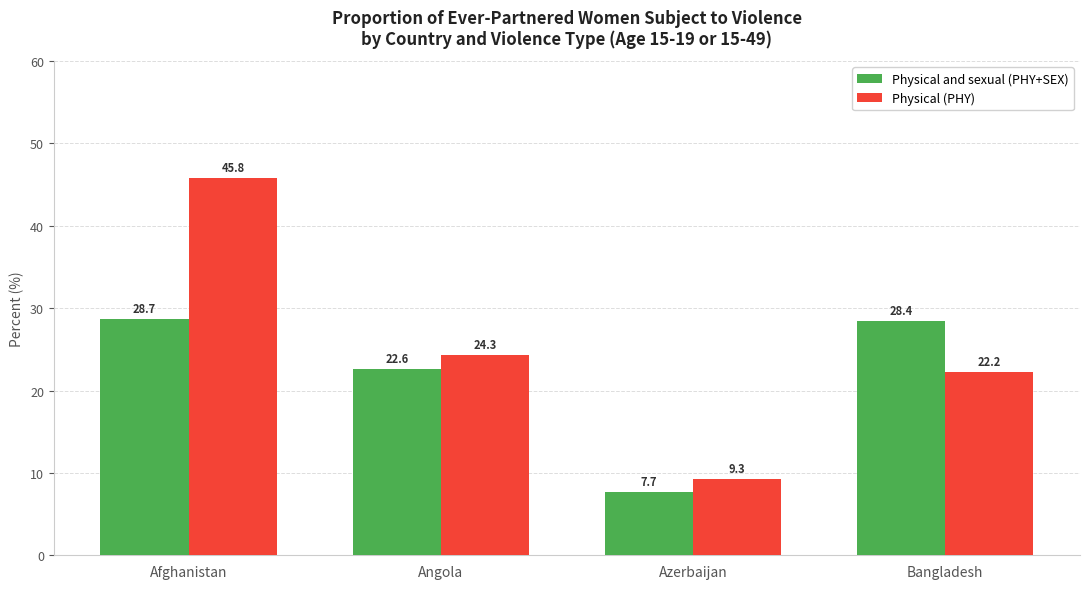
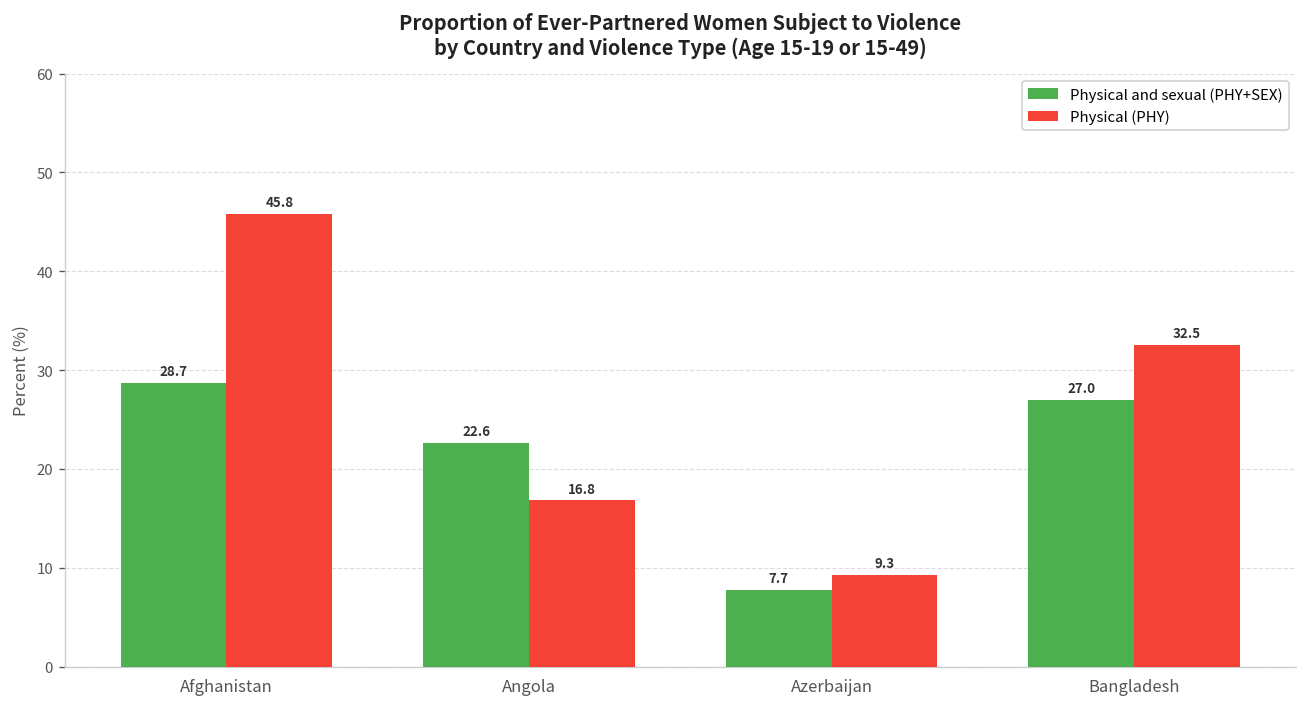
  {
    "Physical and sexual (PHY+SEX)": {
      "Afghanistan": 28.7,
      "Angola": 22.6,
      "Azerbaijan": 7.7,
-     "Bangladesh": 28.4
+     "Bangladesh": 27.0
    },
    "Physical (PHY)": {
      "Afghanistan": 45.8,
-     "Angola": 24.3,
+     "Angola": 16.8,
      "Azerbaijan": 9.3,
-     "Bangladesh": 22.2
+     "Bangladesh": 32.5
    }
  }
